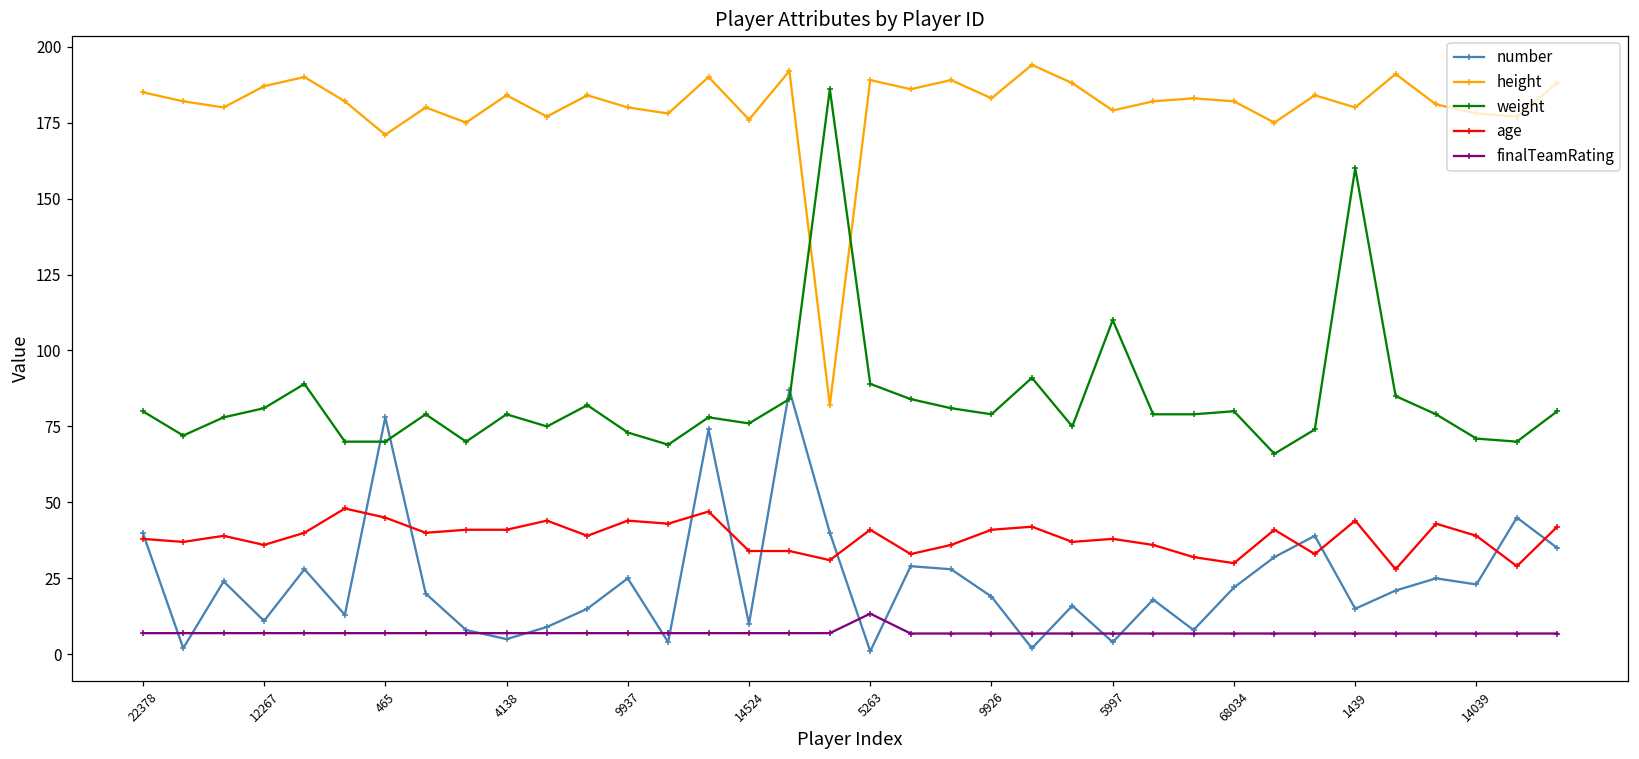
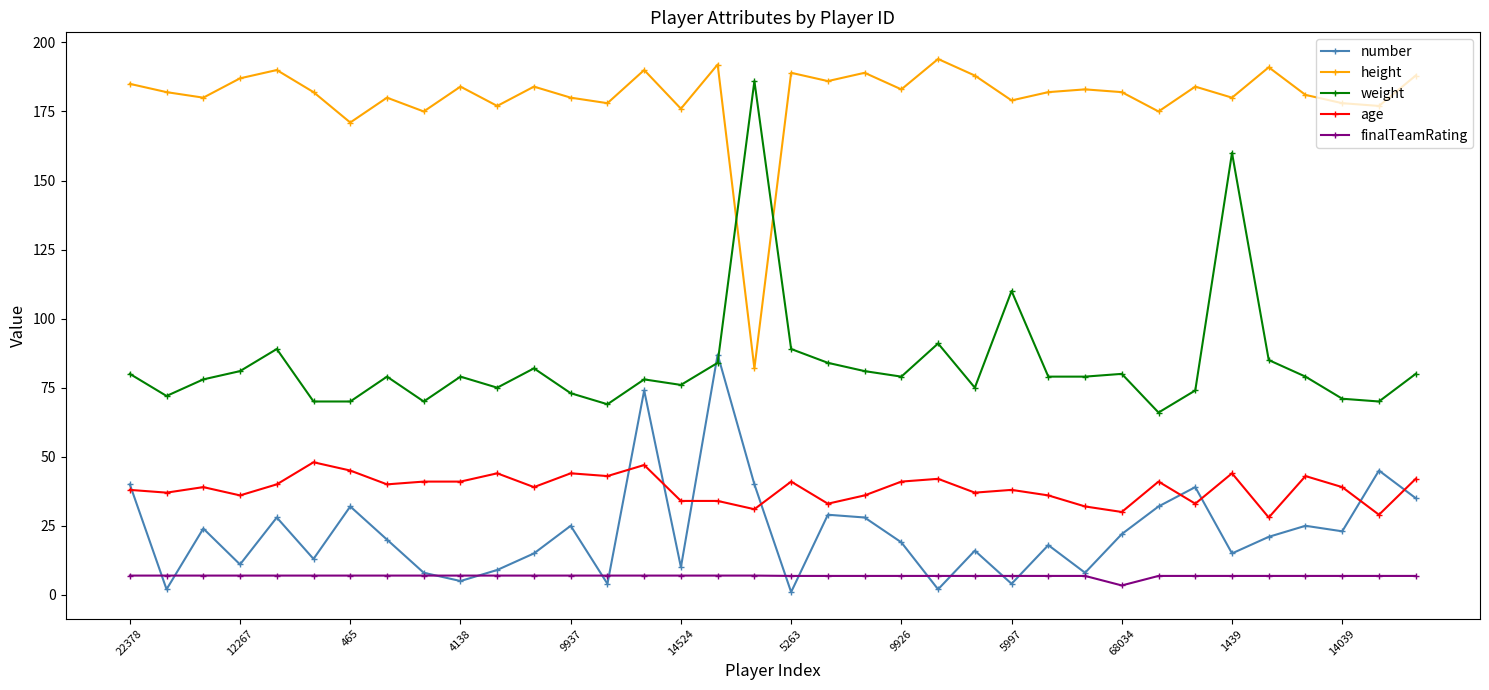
  {
    "number": {
      "22378": 40,
      "12267": 11,
-     "465": 78,
+     "465": 32,
      "4138": 5,
      "9937": 25,
      "14524": 10,
      "5263": 1,
      "9926": 19,
      "5997": 4,
      "68034": 22,
      "1439": 15,
      "14039": 23
    },
    "height": {
      "22378": 185,
      "12267": 187,
      "465": 171,
      "4138": 184,
      "9937": 180,
      "14524": 176,
      "5263": 189,
      "9926": 183,
      "5997": 179,
      "68034": 182,
      "1439": 180
    },
    "weight": {
      "22378": 80,
      "12267": 81,
      "465": 70,
      "4138": 79,
      "9937": 73,
      "14524": 76,
      "5263": 89,
      "9926": 79,
      "5997": 110,
      "68034": 80,
      "1439": 160,
      "14039": 71
    },
    "age": {
      "22378": 38,
      "12267": 36,
      "465": 45,
      "4138": 41,
      "9937": 44,
      "14524": 34,
      "5263": 41,
      "9926": 41,
      "5997": 38,
      "68034": 30,
      "1439": 44,
      "14039": 39
    },
    "finalTeamRating": {
      "22378": 7,
      "12267": 7,
      "465": 7,
      "4138": 7,
      "9937": 7,
      "14524": 7,
-     "5263": 13,
+     "5263": 7,
      "9926": 7,
      "5997": 7,
-     "68034": 7,
+     "68034": 3,
      "1439": 7,
      "14039": 7
    }
  }
